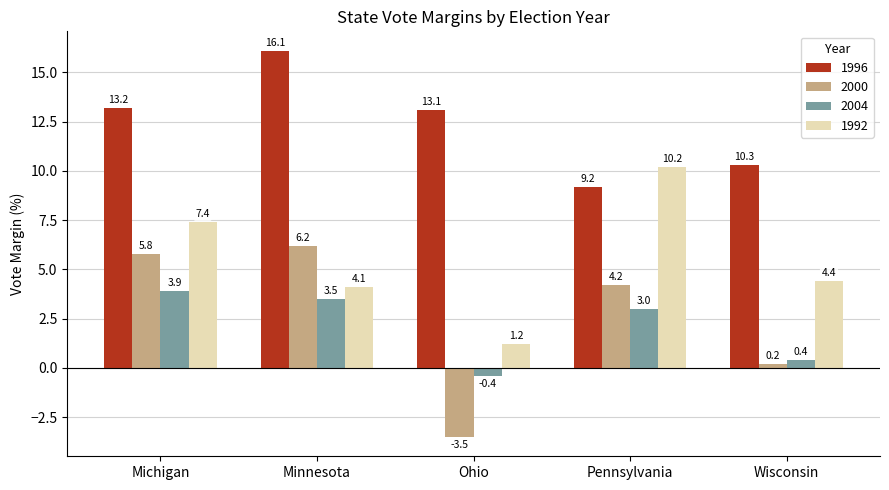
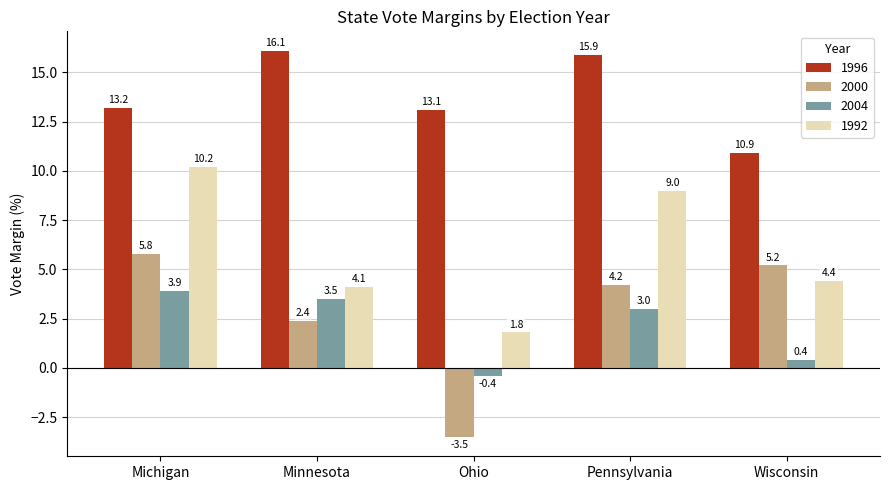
  {
    "1996": {
-     "Pennsylvania": 9.2,
-     "Wisconsin": 10.3
+     "Pennsylvania": 15.9,
+     "Wisconsin": 10.9
    },
    "2000": {
-     "Minnesota": 6.2,
-     "Wisconsin": 0.2
+     "Minnesota": 2.4,
+     "Wisconsin": 5.2
    },
    "1992": {
-     "Michigan": 7.4,
-     "Ohio": 1.2,
-     "Pennsylvania": 10.2
+     "Michigan": 10.2,
+     "Ohio": 1.8,
+     "Pennsylvania": 9.0
    }
  }
